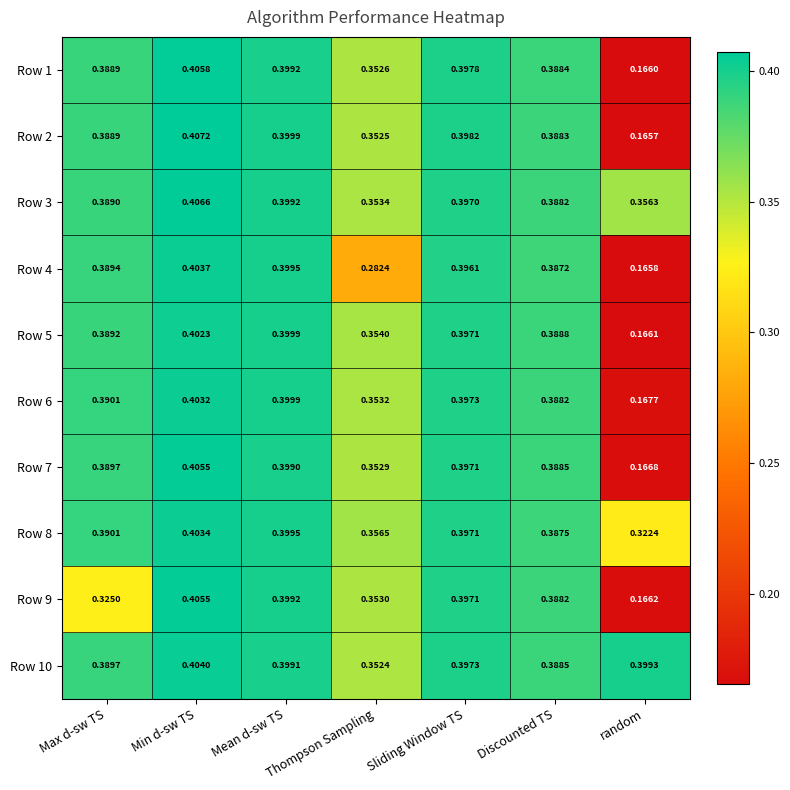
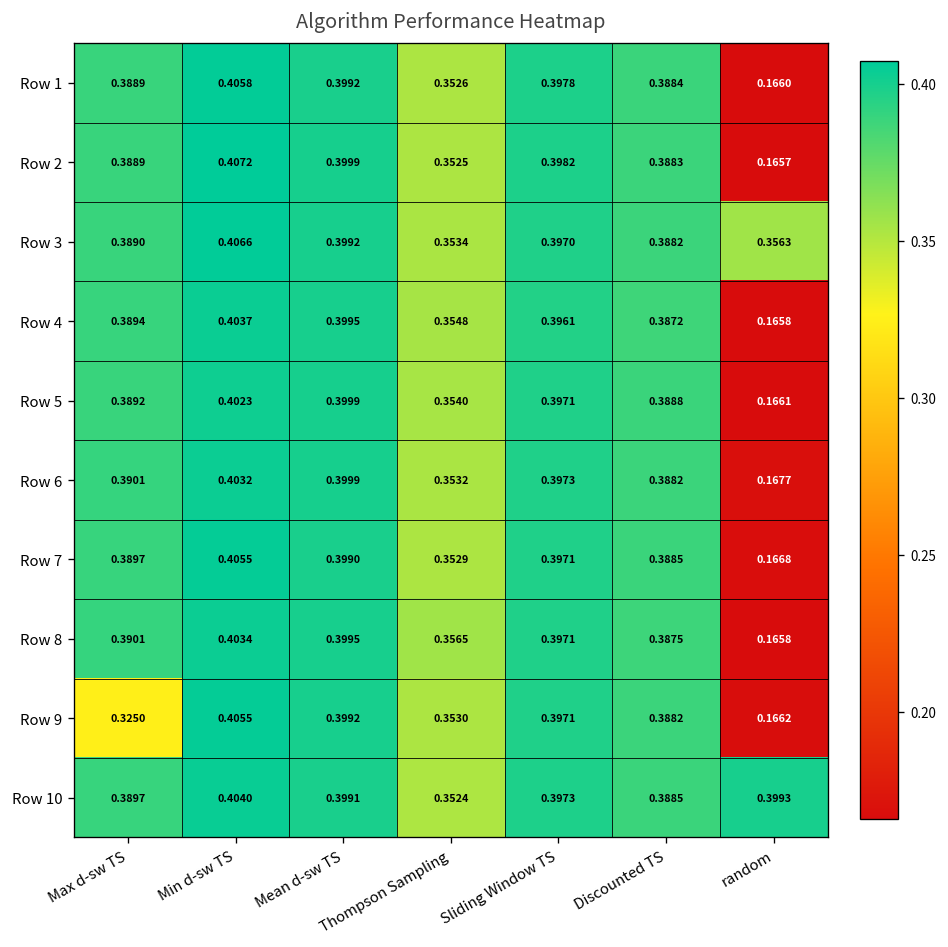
  {
    "Row 1": {
      "Max d-sw TS": 0.3889,
      "Min d-sw TS": 0.4058,
      "Mean d-sw TS": 0.3992,
      "Thompson Sampling": 0.3526,
      "Sliding Window TS": 0.3978,
      "Discounted TS": 0.3884,
      "random": 0.1660
    },
    "Row 2": {
      "Max d-sw TS": 0.3889,
      "Min d-sw TS": 0.4072,
      "Mean d-sw TS": 0.3999,
      "Thompson Sampling": 0.3525,
      "Sliding Window TS": 0.3982,
      "Discounted TS": 0.3883,
      "random": 0.1657
    },
    "Row 3": {
      "Max d-sw TS": 0.3890,
      "Min d-sw TS": 0.4066,
      "Mean d-sw TS": 0.3992,
      "Thompson Sampling": 0.3534,
      "Sliding Window TS": 0.3970,
      "Discounted TS": 0.3882,
      "random": 0.3563
    },
    "Row 4": {
      "Max d-sw TS": 0.3894,
      "Min d-sw TS": 0.4037,
      "Mean d-sw TS": 0.3995,
-     "Thompson Sampling": 0.2824,
+     "Thompson Sampling": 0.3548,
      "Sliding Window TS": 0.3961,
      "Discounted TS": 0.3872,
      "random": 0.1658
    },
    "Row 5": {
      "Max d-sw TS": 0.3892,
      "Min d-sw TS": 0.4023,
      "Mean d-sw TS": 0.3999,
      "Thompson Sampling": 0.3540,
      "Sliding Window TS": 0.3971,
      "Discounted TS": 0.3888,
      "random": 0.1661
    },
    "Row 6": {
      "Max d-sw TS": 0.3901,
      "Min d-sw TS": 0.4032,
      "Mean d-sw TS": 0.3999,
      "Thompson Sampling": 0.3532,
      "Sliding Window TS": 0.3973,
      "Discounted TS": 0.3882,
      "random": 0.1677
    },
    "Row 7": {
      "Max d-sw TS": 0.3897,
      "Min d-sw TS": 0.4055,
      "Mean d-sw TS": 0.3990,
      "Thompson Sampling": 0.3529,
      "Sliding Window TS": 0.3971,
      "Discounted TS": 0.3885,
      "random": 0.1668
    },
    "Row 8": {
      "Max d-sw TS": 0.3901,
      "Min d-sw TS": 0.4034,
      "Mean d-sw TS": 0.3995,
      "Thompson Sampling": 0.3565,
      "Sliding Window TS": 0.3971,
      "Discounted TS": 0.3875,
-     "random": 0.3224
+     "random": 0.1658
    },
    "Row 9": {
      "Max d-sw TS": 0.3250,
      "Min d-sw TS": 0.4055,
      "Mean d-sw TS": 0.3992,
      "Thompson Sampling": 0.3530,
      "Sliding Window TS": 0.3971,
      "Discounted TS": 0.3882,
      "random": 0.1662
    },
    "Row 10": {
      "Max d-sw TS": 0.3897,
      "Min d-sw TS": 0.4040,
      "Mean d-sw TS": 0.3991,
      "Thompson Sampling": 0.3524,
      "Sliding Window TS": 0.3973,
      "Discounted TS": 0.3885,
      "random": 0.3993
    }
  }
